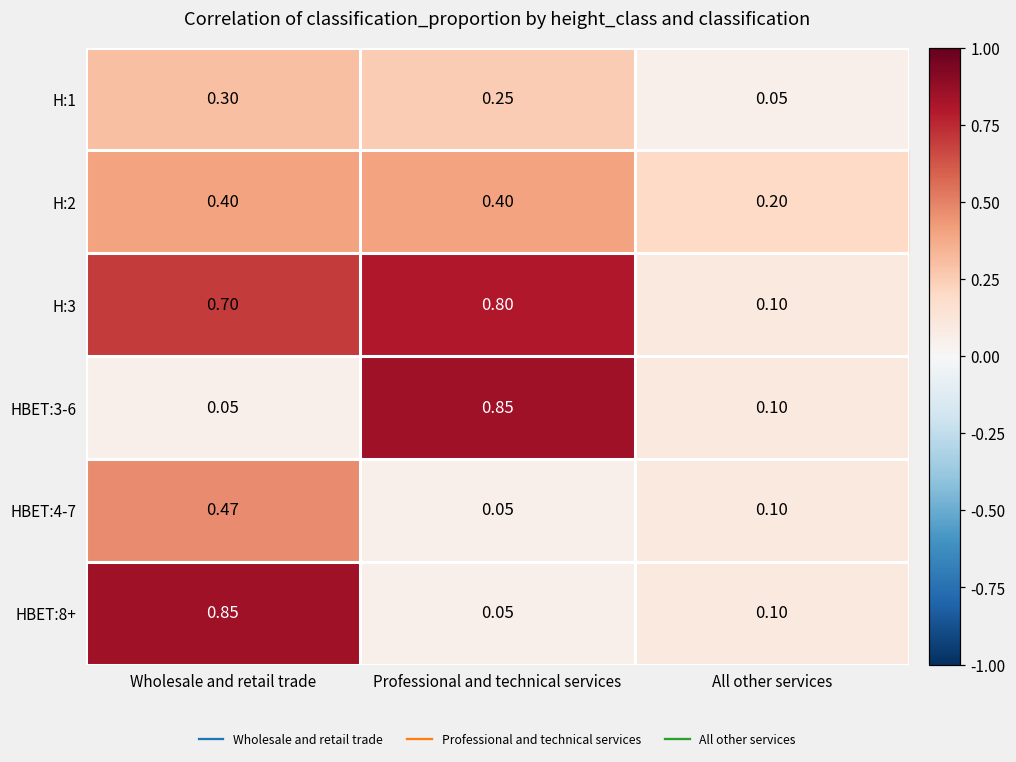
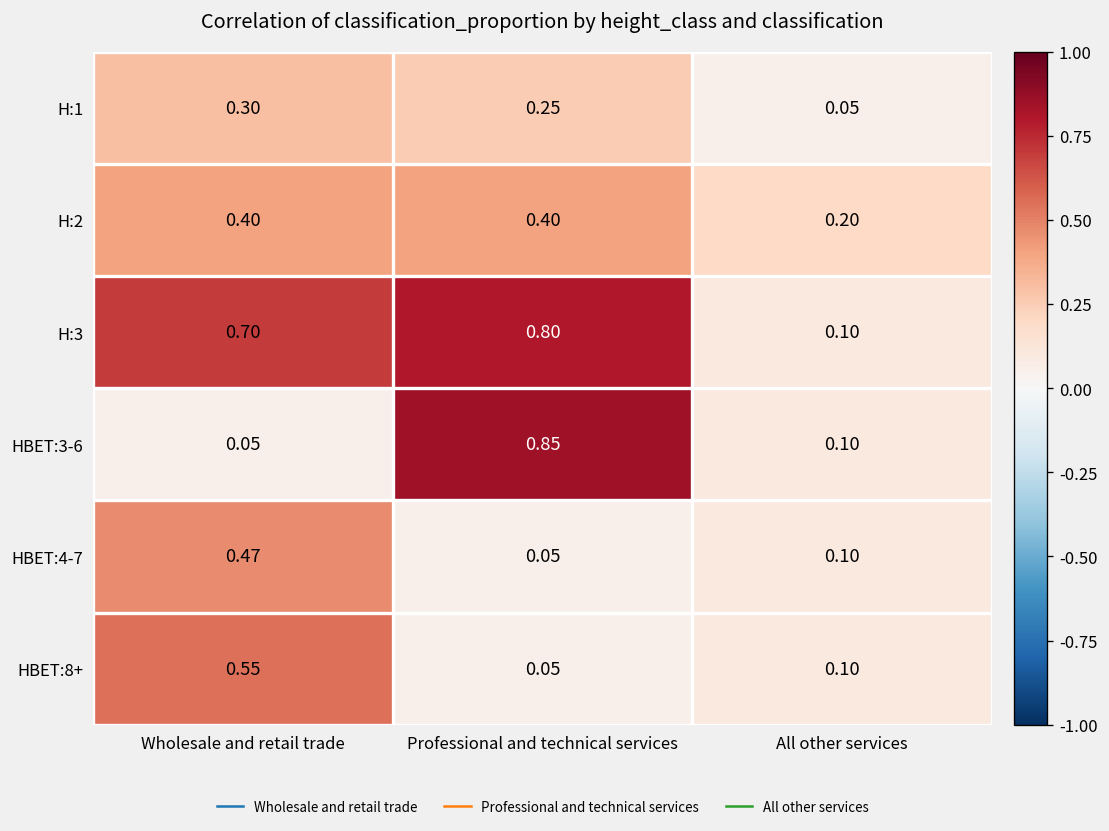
  {
    "H:1": {
      "Wholesale and retail trade": 0.30,
      "Professional and technical services": 0.25,
      "All other services": 0.05
    },
    "H:2": {
      "Wholesale and retail trade": 0.40,
      "Professional and technical services": 0.40,
      "All other services": 0.20
    },
    "H:3": {
      "Wholesale and retail trade": 0.70,
      "Professional and technical services": 0.80,
      "All other services": 0.10
    },
    "HBET:3-6": {
      "Wholesale and retail trade": 0.05,
      "Professional and technical services": 0.85,
      "All other services": 0.10
    },
    "HBET:4-7": {
      "Wholesale and retail trade": 0.47,
      "Professional and technical services": 0.05,
      "All other services": 0.10
    },
    "HBET:8+": {
-     "Wholesale and retail trade": 0.85,
+     "Wholesale and retail trade": 0.55,
      "Professional and technical services": 0.05,
      "All other services": 0.10
    }
  }
